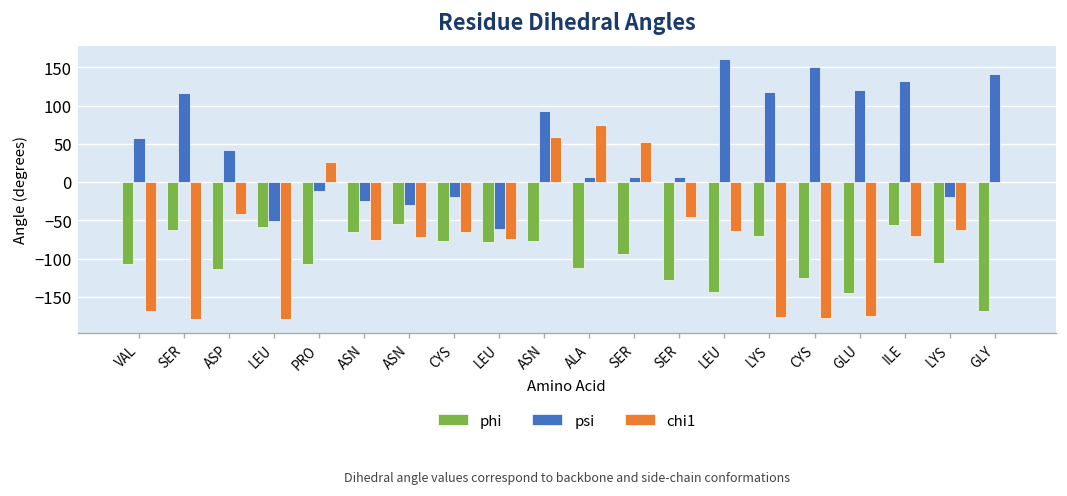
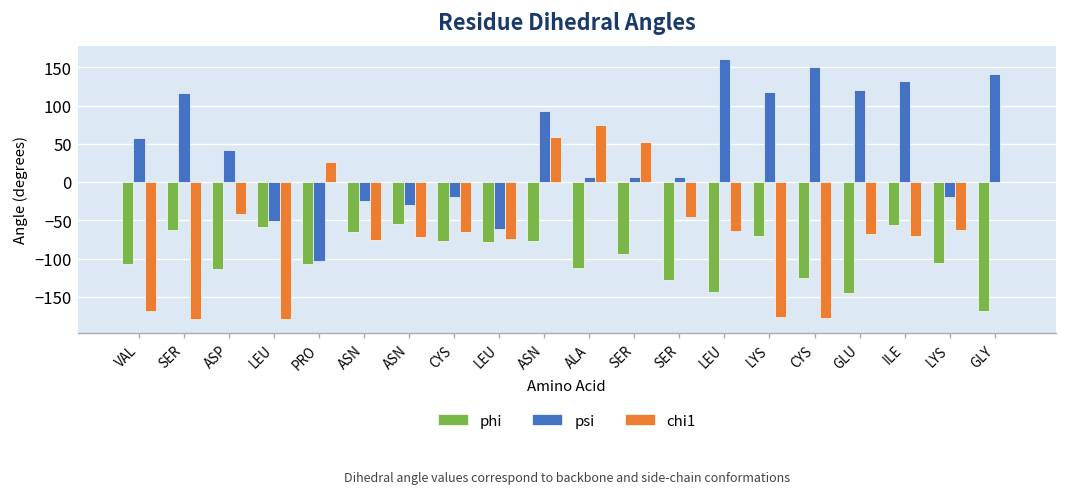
  {
    "phi": {
      "VAL": -110,
      "ASP": -110,
      "PRO": -110,
      "ALA": -110,
      "GLU": -140,
      "ILE": -60,
      "GLY": -170
    },
    "psi": {
      "VAL": 60,
      "ASP": 40,
-     "PRO": -10,
+     "PRO": -100,
      "ALA": 10,
      "GLU": 120,
      "ILE": 130,
      "GLY": 140
    },
    "chi1": {
      "VAL": -170,
      "ASP": -40,
      "PRO": 30,
      "ALA": 70,
-     "GLU": -180,
+     "GLU": -70,
      "ILE": -70,
      "GLY": 0
    }
  }
